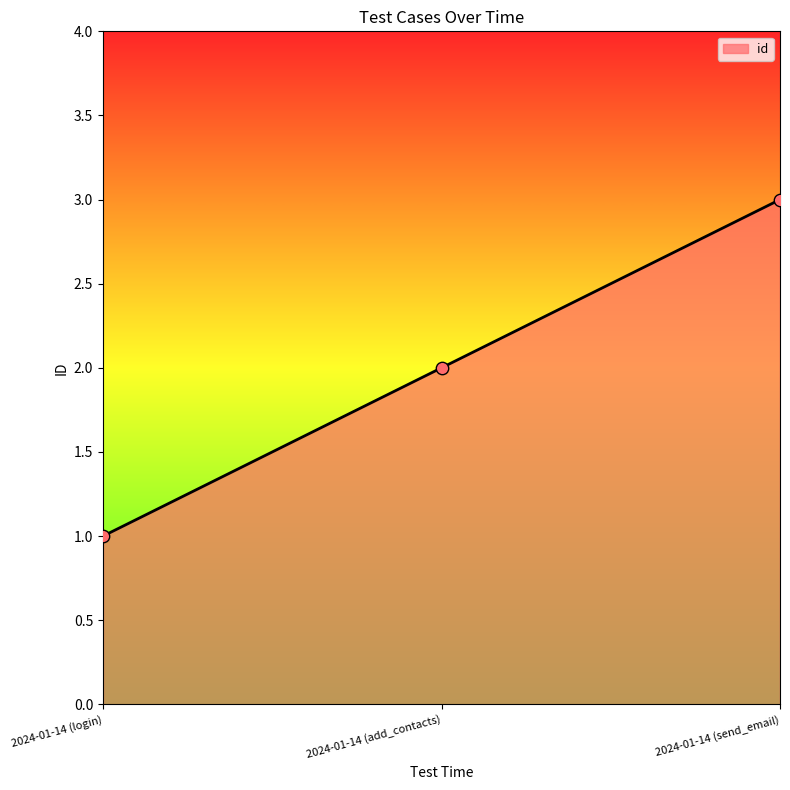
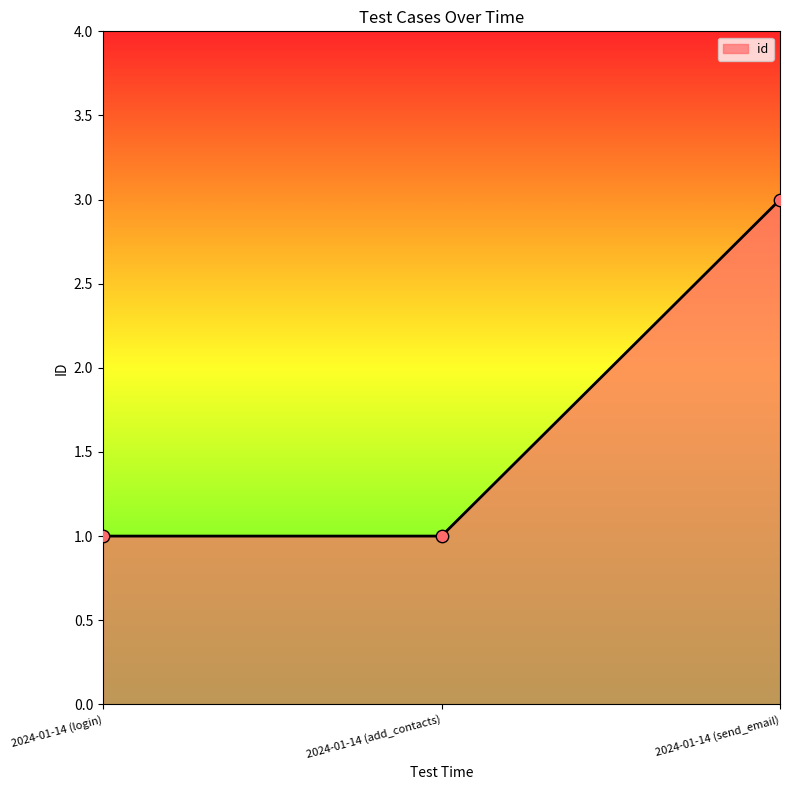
  {
    "2024-01-14 (login)": 1,
-   "2024-01-14 (add_contacts)": 2,
+   "2024-01-14 (add_contacts)": 1,
    "2024-01-14 (send_email)": 3
  }
